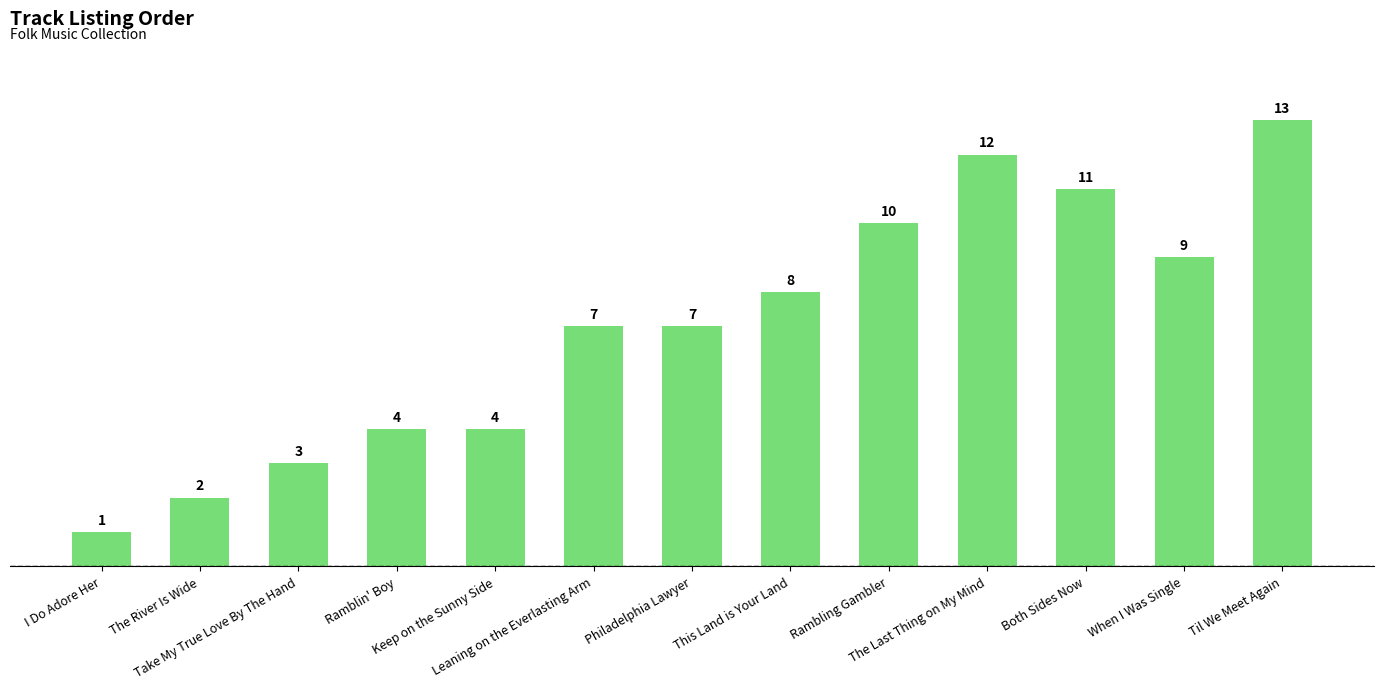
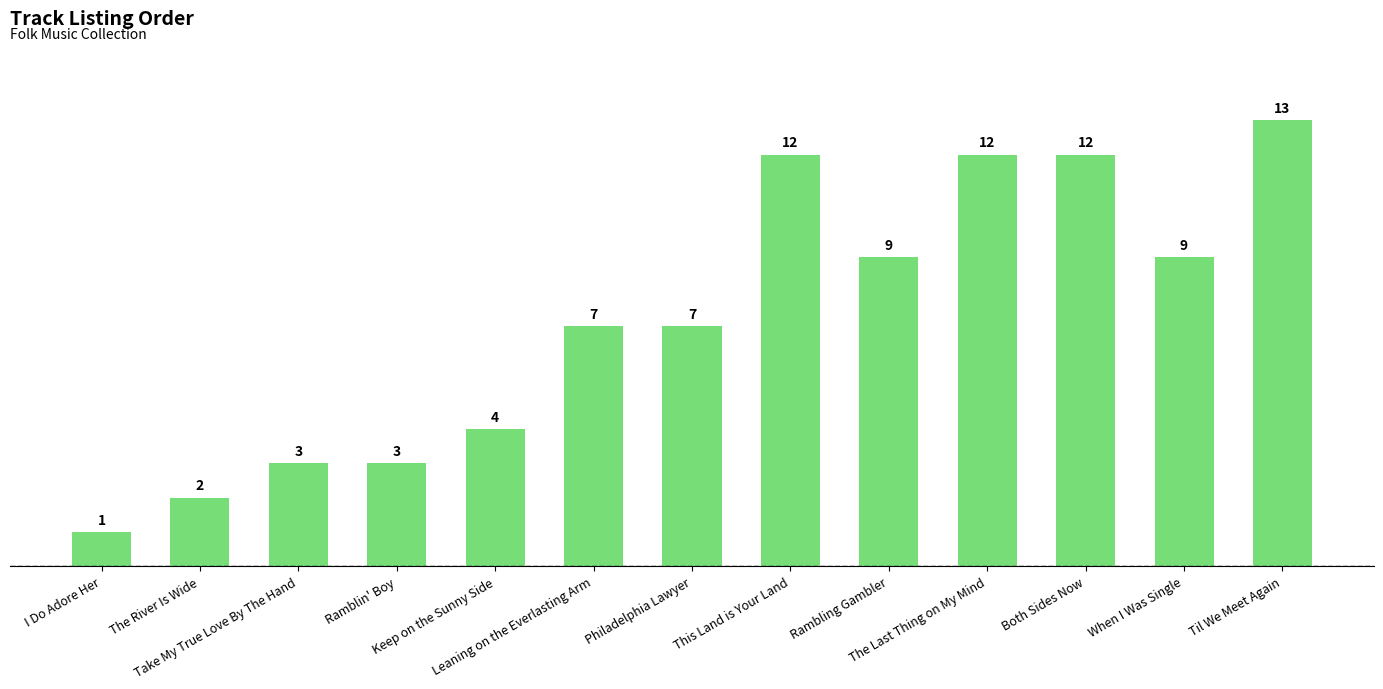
  {
    "I Do Adore Her": 1,
    "The River Is Wide": 2,
    "Take My True Love By The Hand": 3,
-   "Ramblin' Boy": 4,
+   "Ramblin' Boy": 3,
    "Keep on the Sunny Side": 4,
    "Leaning on the Everlasting Arm": 7,
    "Philadelphia Lawyer": 7,
-   "This Land is Your Land": 8,
-   "Rambling Gambler": 10,
+   "This Land is Your Land": 12,
+   "Rambling Gambler": 9,
    "The Last Thing on My Mind": 12,
-   "Both Sides Now": 11,
+   "Both Sides Now": 12,
    "When I Was Single": 9,
    "Til We Meet Again": 13
  }
